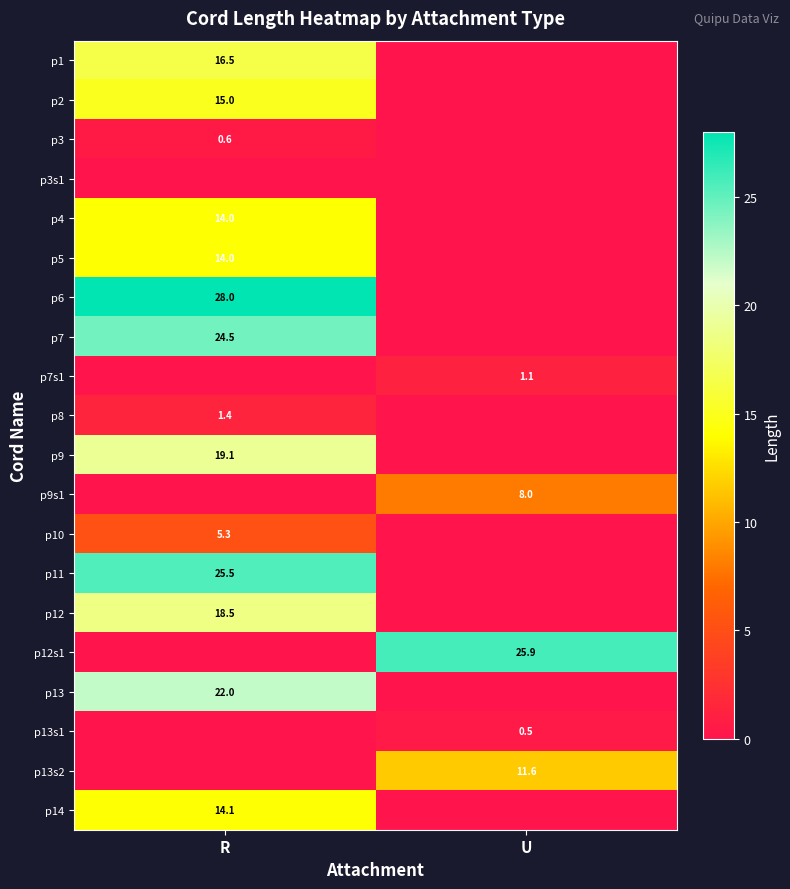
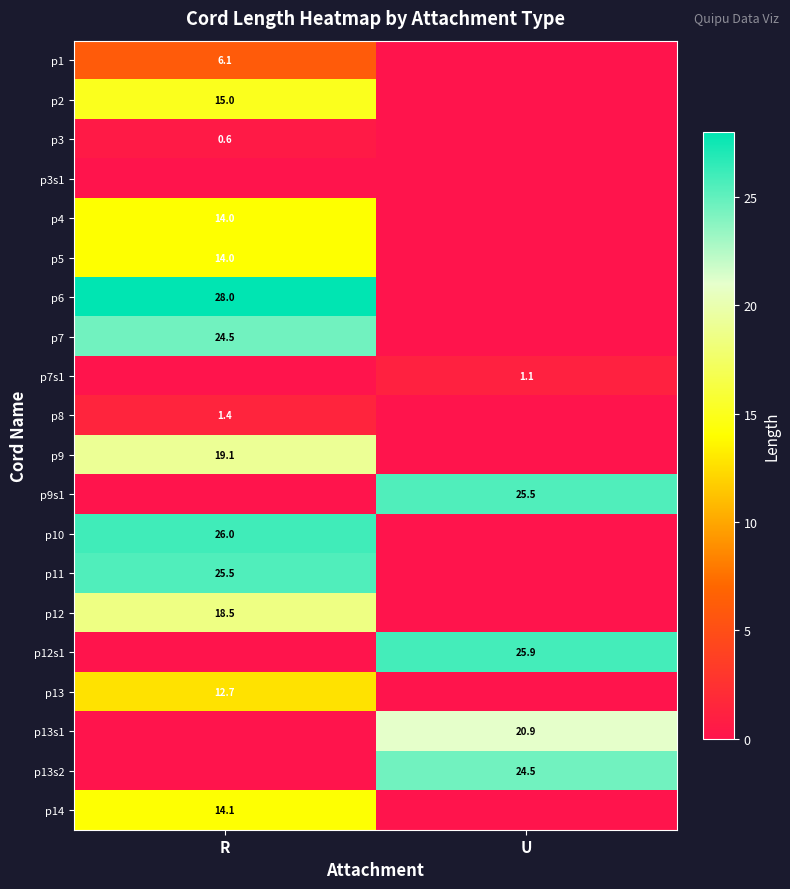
  {
    "p1": {
-     "R": 16.5
+     "R": 6.1
    },
    "p2": {
      "R": 15.0
    },
    "p3": {
      "R": 0.6
    },
    "p4": {
      "R": 14.0
    },
    "p5": {
      "R": 14.0
    },
    "p6": {
      "R": 28.0
    },
    "p7": {
      "R": 24.5
    },
    "p7s1": {
      "U": 1.1
    },
    "p8": {
      "R": 1.4
    },
    "p9": {
      "R": 19.1
    },
    "p9s1": {
-     "U": 8.0
+     "U": 25.5
    },
    "p10": {
-     "R": 5.3
+     "R": 26.0
    },
    "p11": {
      "R": 25.5
    },
    "p12": {
      "R": 18.5
    },
    "p12s1": {
      "U": 25.9
    },
    "p13": {
-     "R": 22.0
+     "R": 12.7
    },
    "p13s1": {
-     "U": 0.5
+     "U": 20.9
    },
    "p13s2": {
-     "U": 11.6
+     "U": 24.5
    },
    "p14": {
      "R": 14.1
    }
  }
